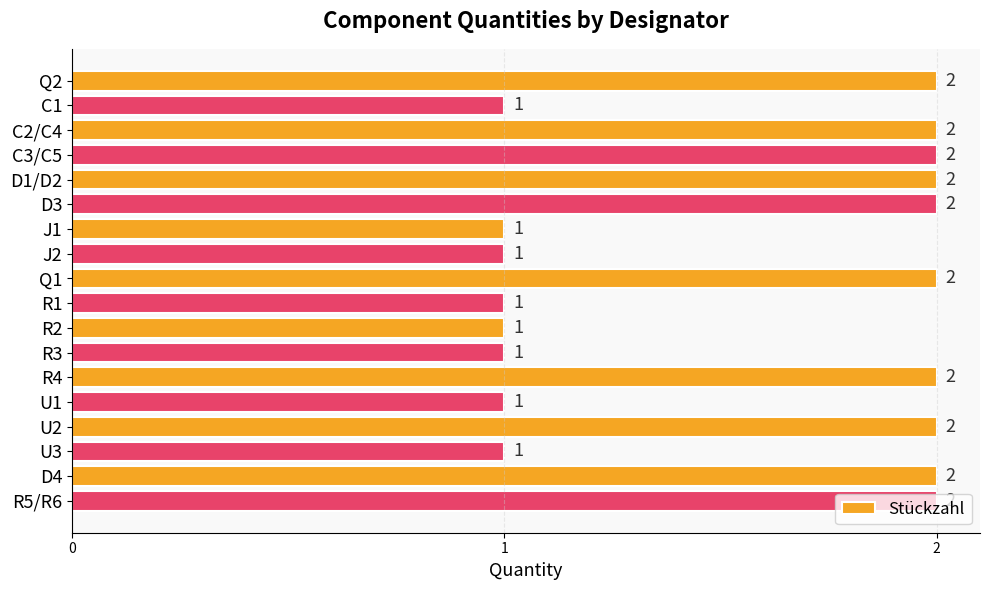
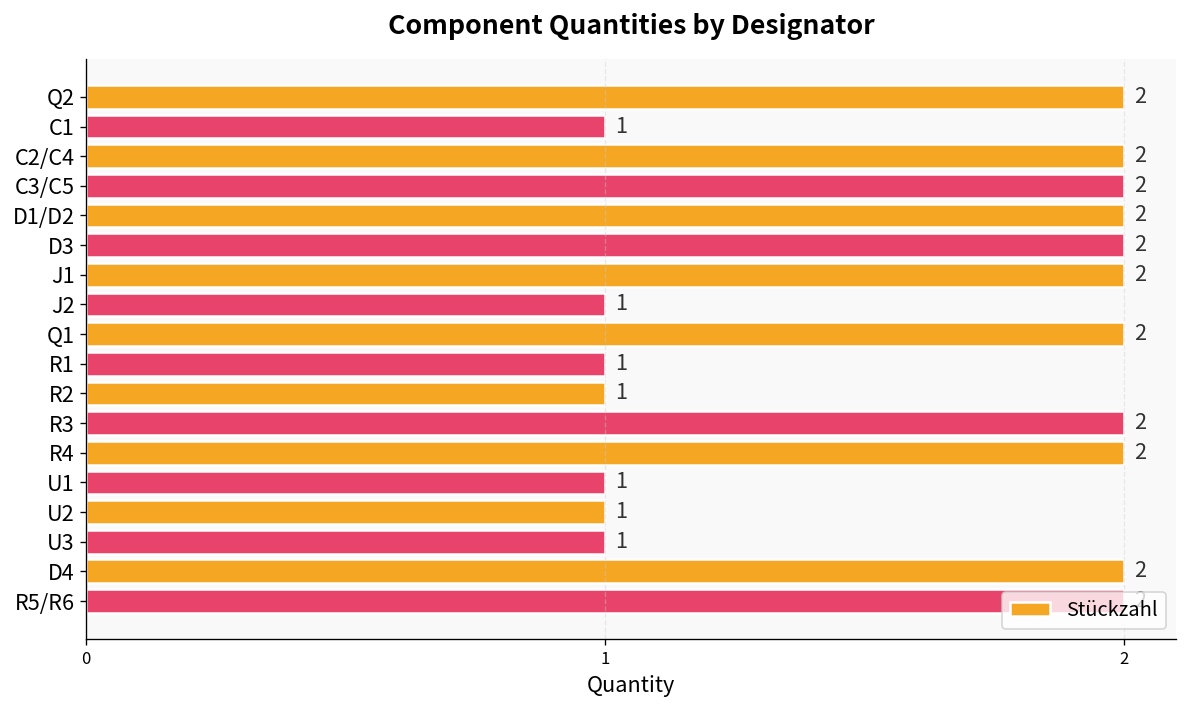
  {
    "Q2": 2,
    "C1": 1,
    "C2/C4": 2,
    "C3/C5": 2,
    "D1/D2": 2,
    "D3": 2,
-   "J1": 1,
+   "J1": 2,
    "J2": 1,
    "Q1": 2,
    "R1": 1,
    "R2": 1,
-   "R3": 1,
+   "R3": 2,
    "R4": 2,
    "U1": 1,
-   "U2": 2,
+   "U2": 1,
    "U3": 1,
    "D4": 2
  }
